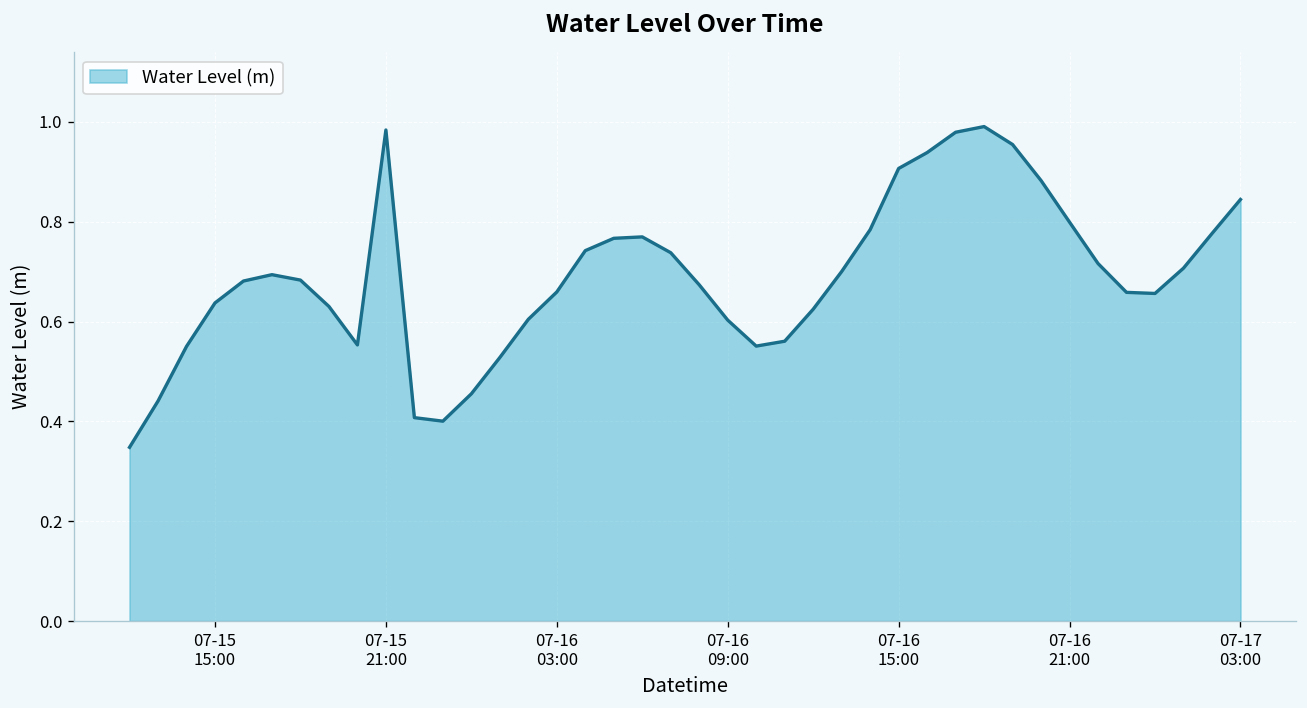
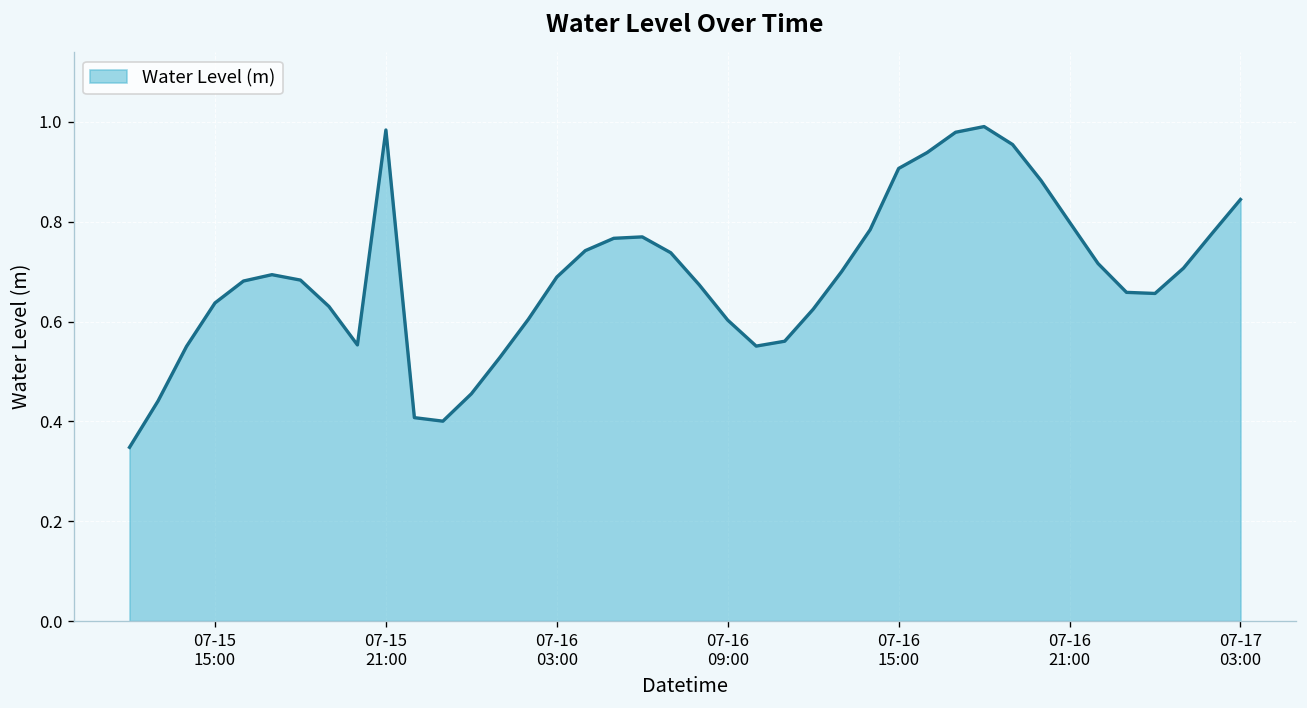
  {
    "07-15 15:00": 0.64,
    "07-15 21:00": 0.98,
-   "07-16 03:00": 0.66,
+   "07-16 03:00": 0.69,
    "07-16 09:00": 0.60,
    "07-16 15:00": 0.91,
    "07-16 21:00": 0.80,
    "07-17 03:00": 0.84
  }
